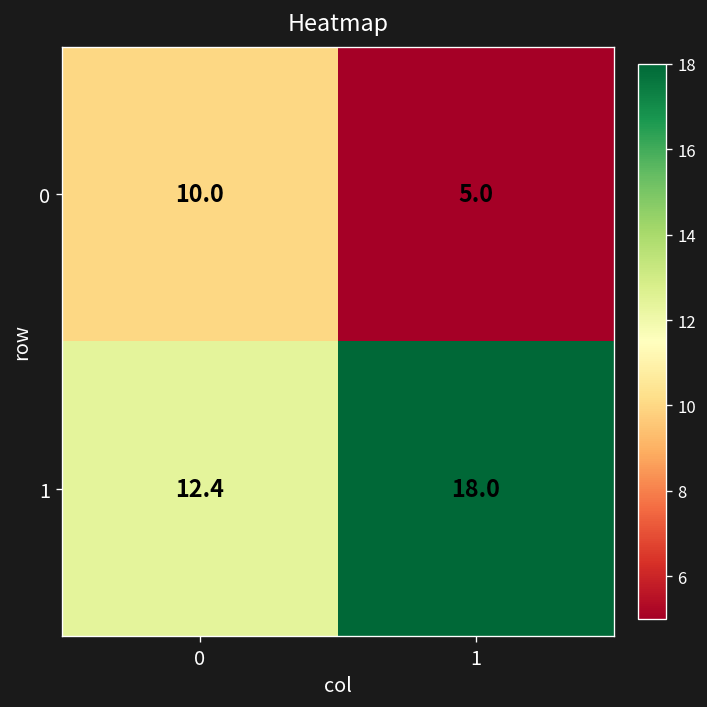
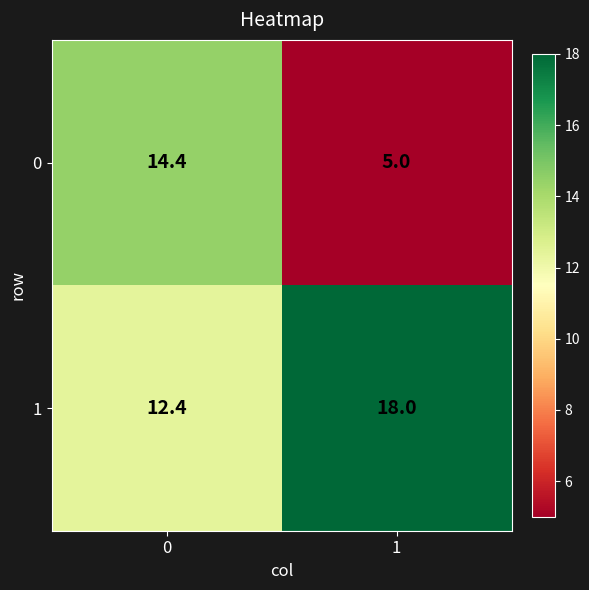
  {
    "0": {
-     "0": 10.0,
+     "0": 14.4,
      "1": 5.0
    },
    "1": {
      "0": 12.4,
      "1": 18.0
    }
  }
